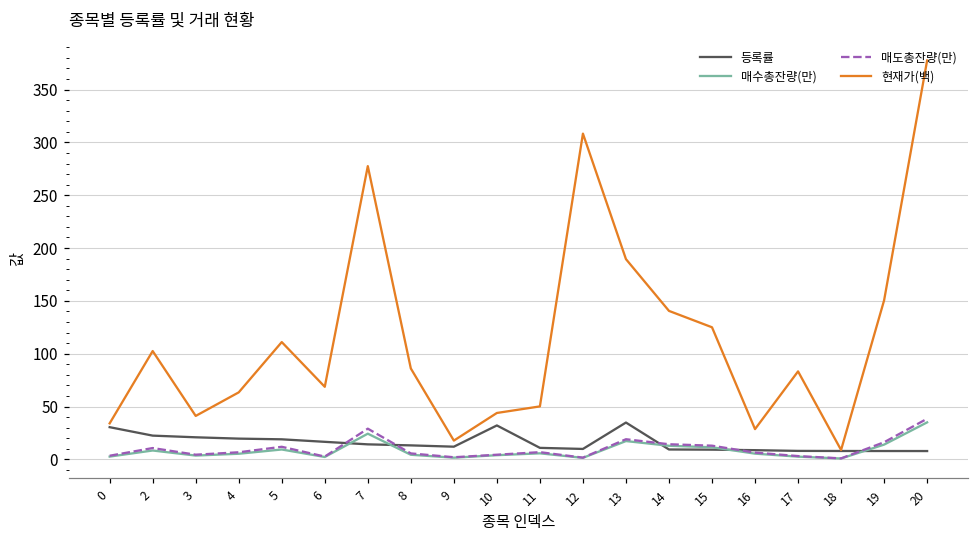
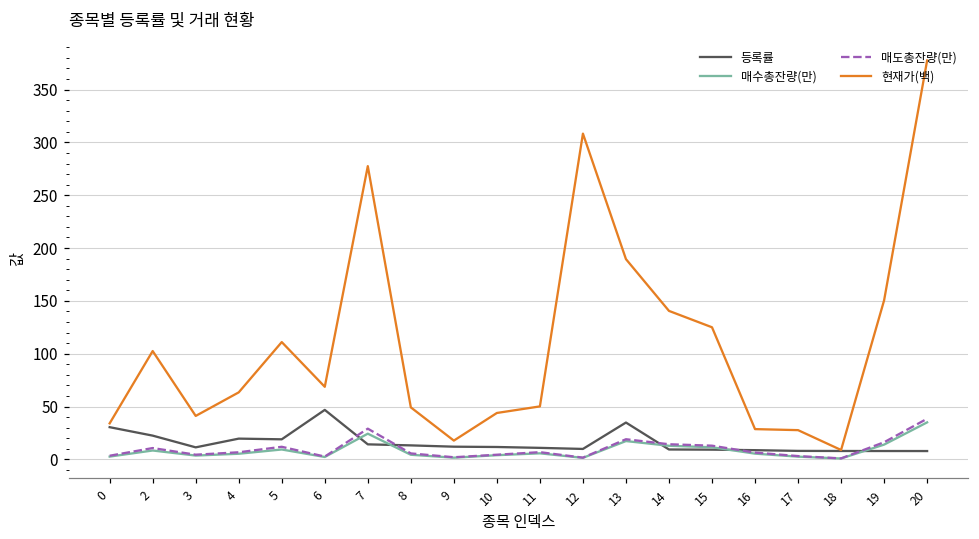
  {
    "등록률": {
      "0": 30,
      "2": 20,
-     "3": 20,
+     "3": 10,
      "4": 20,
      "5": 20,
-     "6": 20,
+     "6": 50,
      "7": 10,
      "8": 10,
      "9": 10,
-     "10": 30,
+     "10": 10,
      "11": 10,
      "12": 10,
      "13": 30,
      "14": 10,
      "17": 10,
      "19": 10,
      "20": 10
    },
    "매수총잔량(만)": {
      "7": 20,
      "20": 40
    },
    "매도총잔량(만)": {
      "7": 30,
      "20": 40
    },
    "현재가(백)": {
      "0": 30,
      "2": 100,
      "3": 40,
      "4": 60,
      "5": 110,
      "6": 70,
      "7": 280,
-     "8": 90,
+     "8": 50,
      "9": 20,
      "10": 40,
      "11": 50,
      "12": 310,
      "13": 190,
      "14": 140,
      "15": 130,
      "16": 30,
-     "17": 80,
+     "17": 30,
      "19": 150,
      "20": 380
    }
  }
